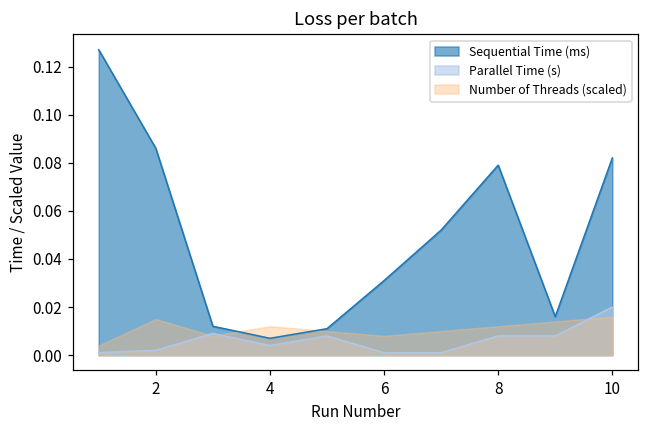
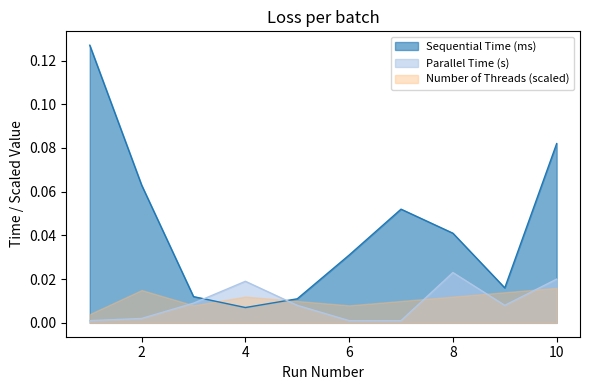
  {
    "Sequential Time (ms)": {
-     "2": 0.086,
+     "2": 0.063,
      "4": 0.007,
      "6": 0.031,
-     "8": 0.079,
+     "8": 0.041,
      "10": 0.082
    },
    "Parallel Time (s)": {
      "2": 0.002,
-     "4": 0.004,
+     "4": 0.019,
      "6": 0.001,
-     "8": 0.008,
+     "8": 0.023,
      "10": 0.020
    },
    "Number of Threads (scaled)": {
      "2": 0.015,
      "4": 0.012,
      "6": 0.008,
      "8": 0.012,
      "10": 0.016
    }
  }
